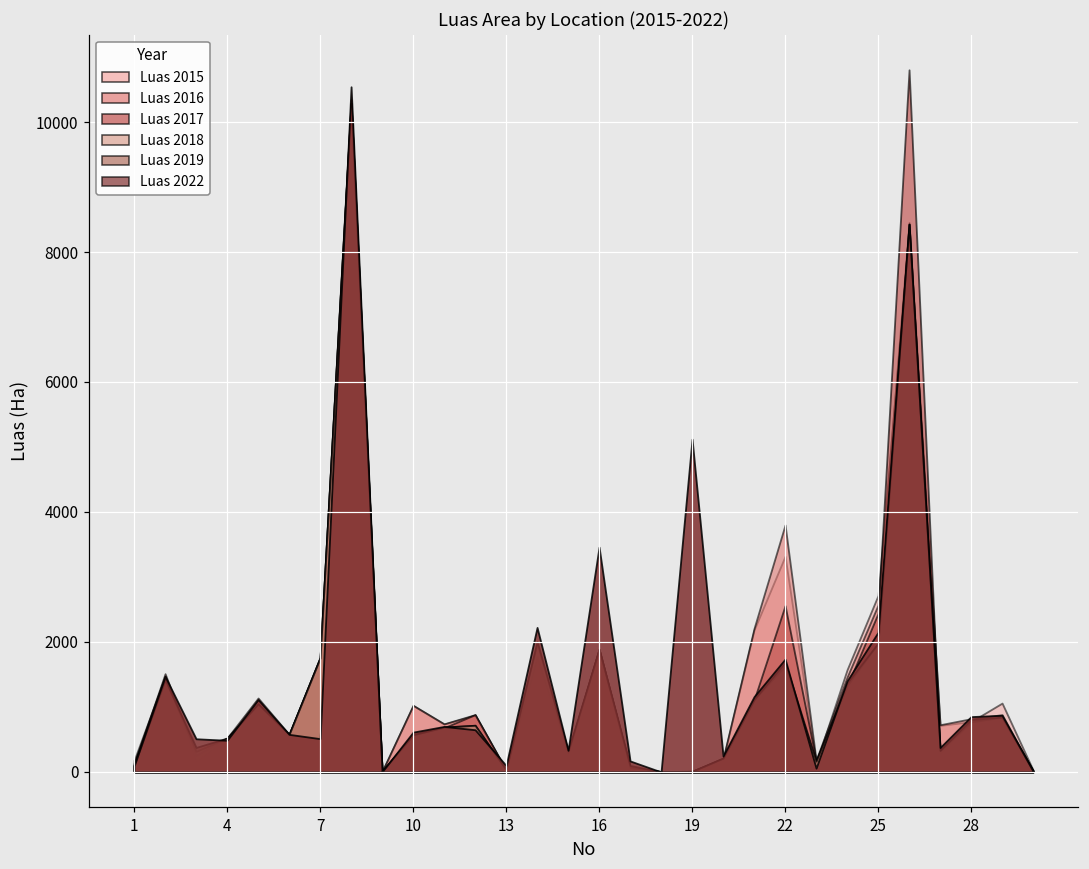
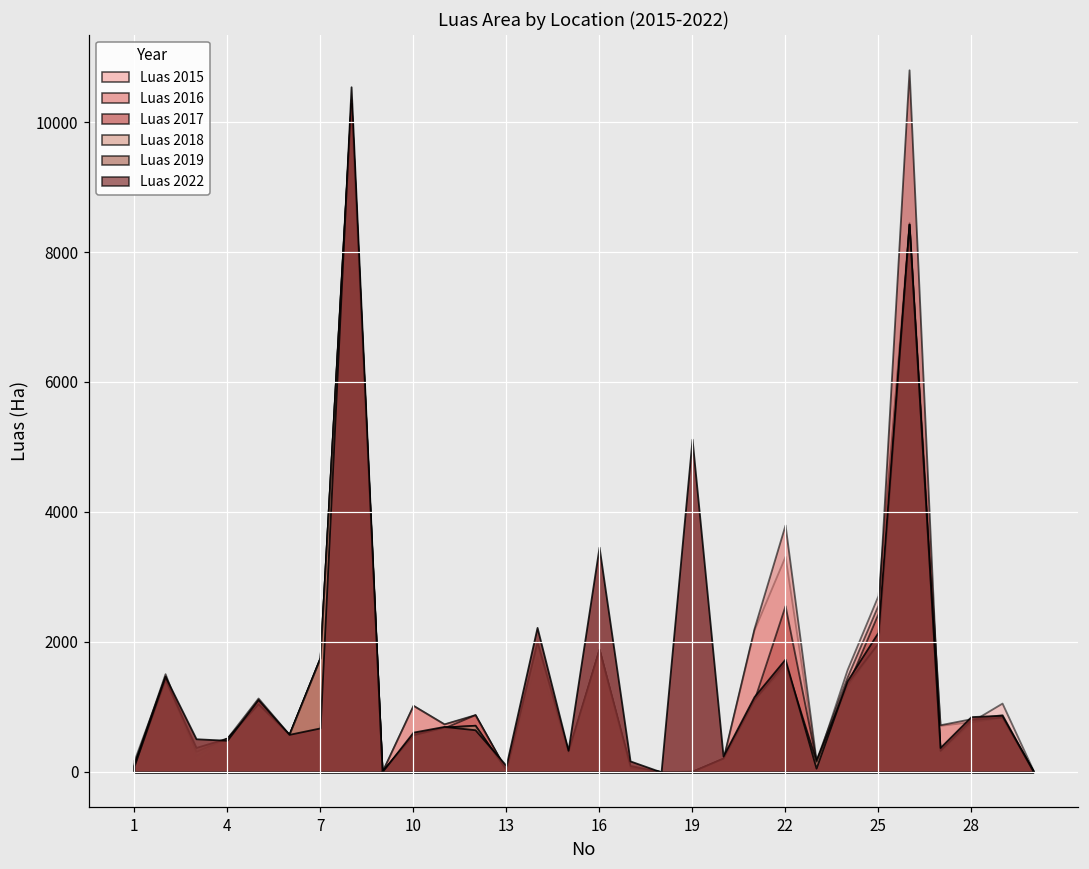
  {
    "Luas 2022": {
-     "7": 500,
+     "7": 700,
      "13": 100,
      "16": 3500,
      "19": 5100,
      "22": 1700,
      "25": 2200
    }
  }
